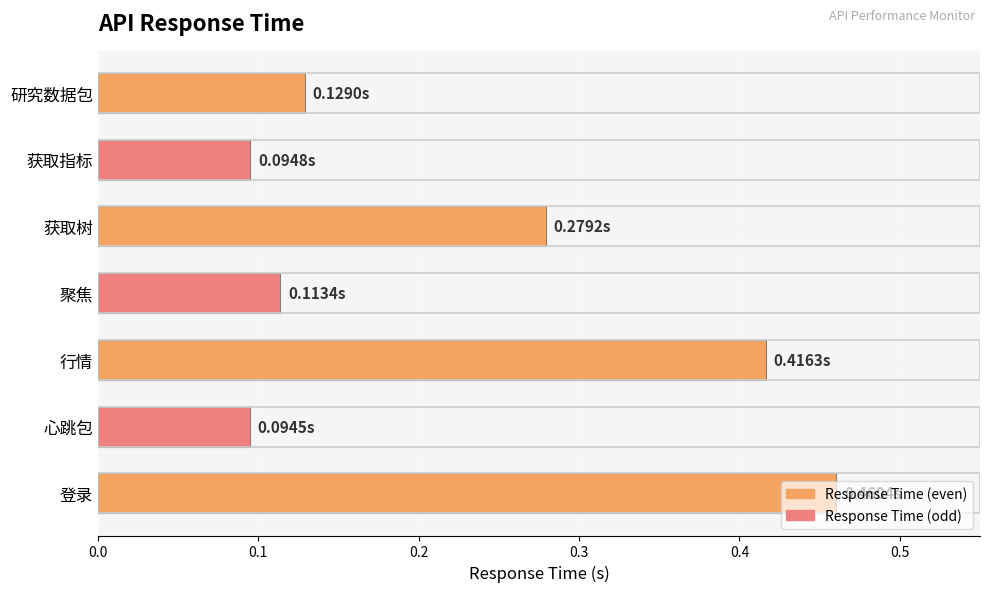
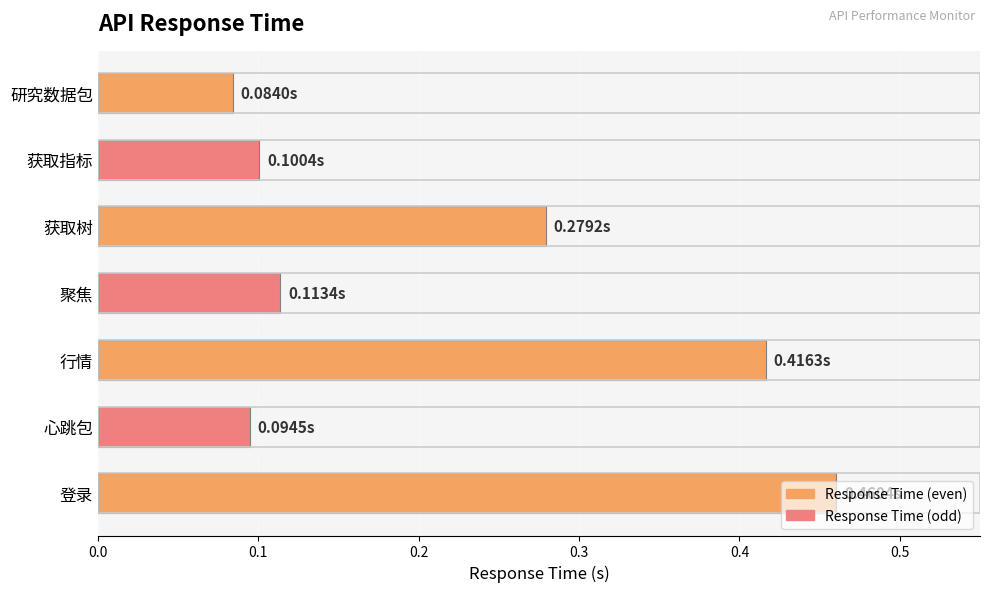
  {
-   "研究数据包": "0.1290s",
-   "获取指标": "0.0948s",
+   "研究数据包": "0.0840s",
+   "获取指标": "0.1004s",
    "获取树": "0.2792s",
    "聚焦": "0.1134s",
    "行情": "0.4163s",
    "心跳包": "0.0945s"
  }
